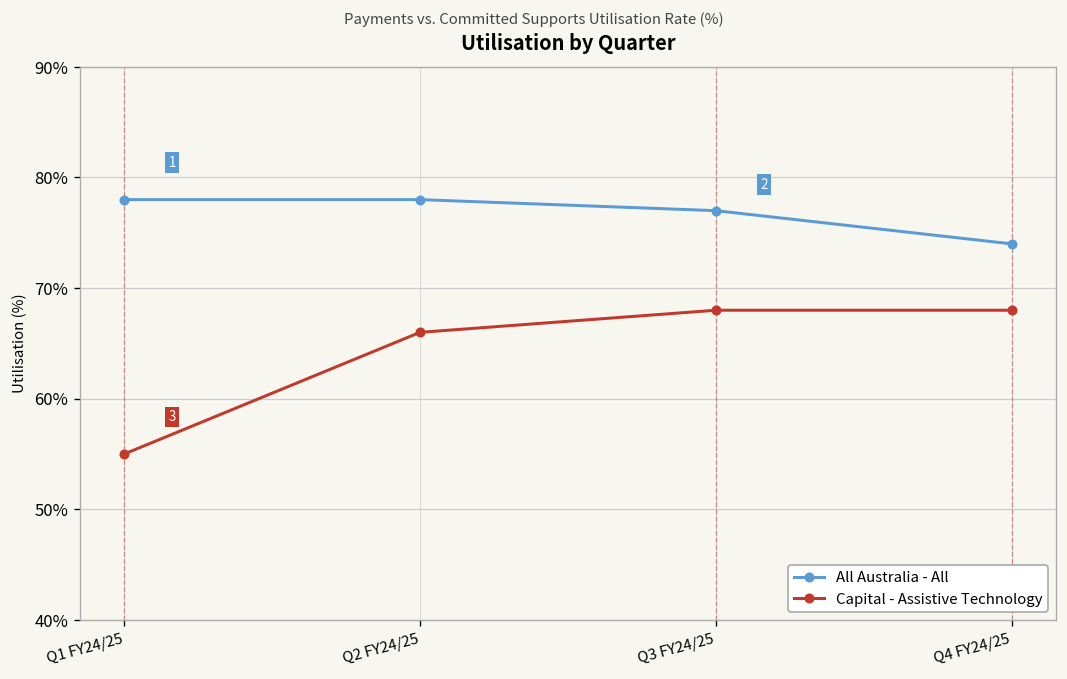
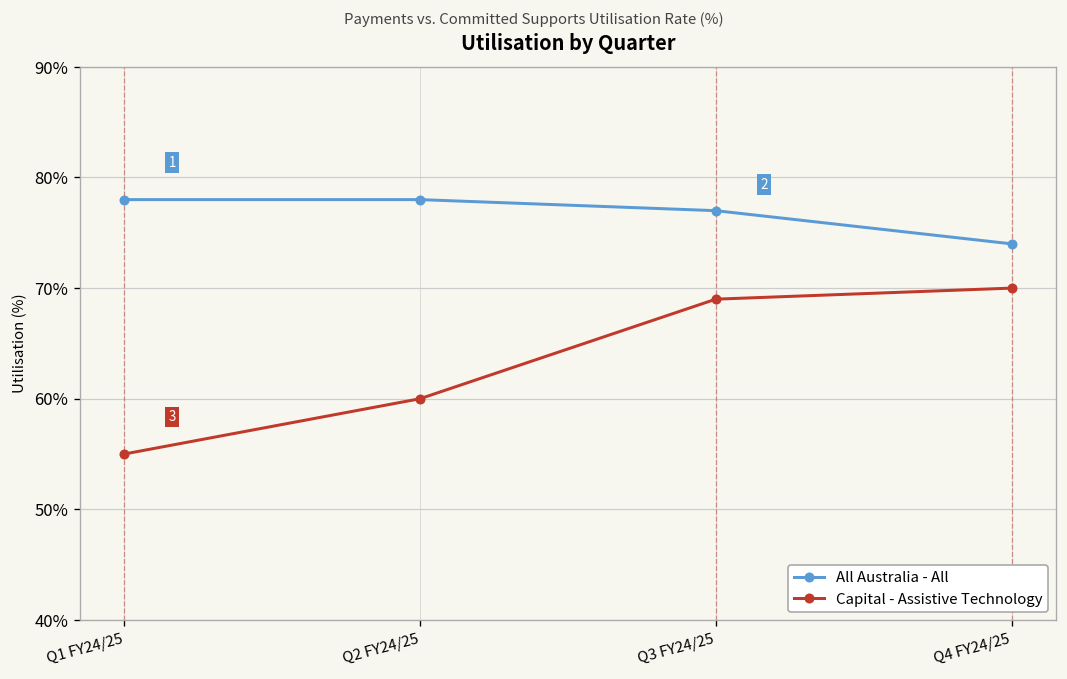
  {
    "All Australia - All": {
      "Q1 FY24/25": "78%",
      "Q2 FY24/25": "78%",
      "Q3 FY24/25": "77%",
      "Q4 FY24/25": "74%"
    },
    "Capital - Assistive Technology": {
      "Q1 FY24/25": "55%",
-     "Q2 FY24/25": "66%",
-     "Q3 FY24/25": "68%",
-     "Q4 FY24/25": "68%"
+     "Q2 FY24/25": "60%",
+     "Q3 FY24/25": "69%",
+     "Q4 FY24/25": "70%"
    }
  }
